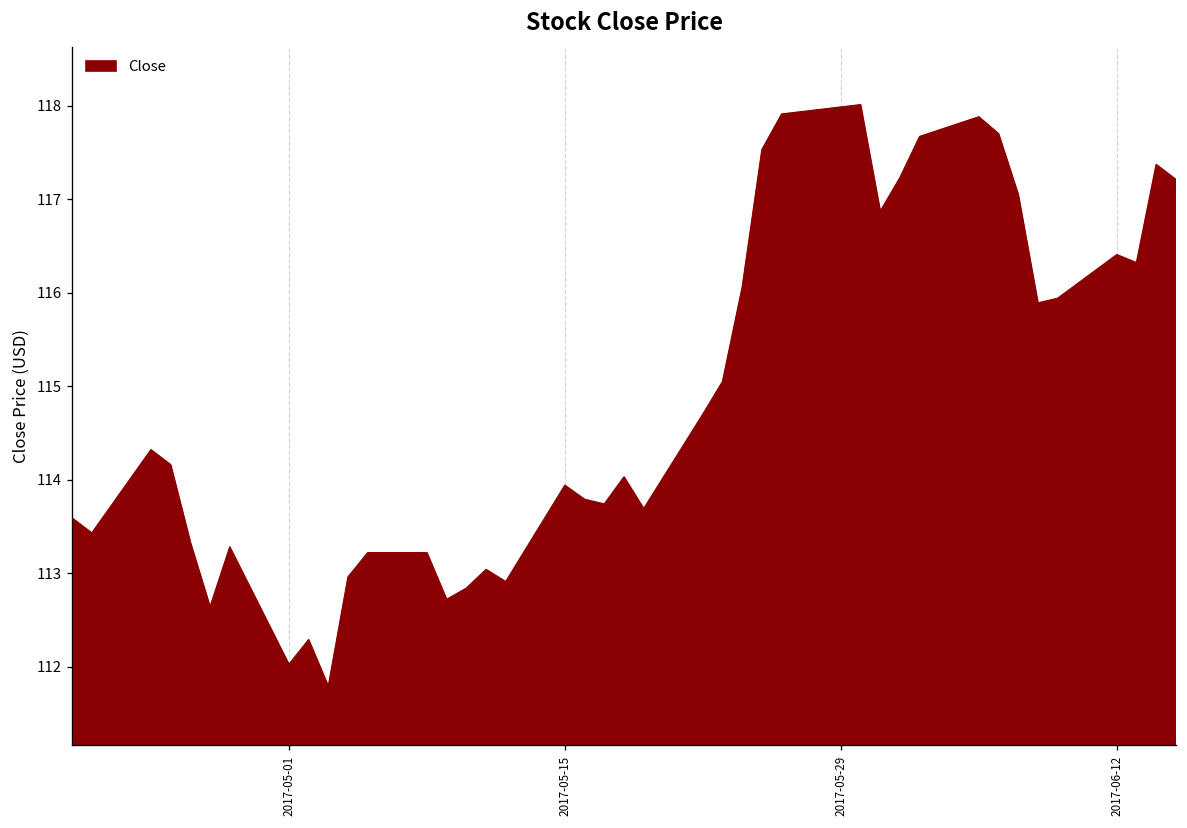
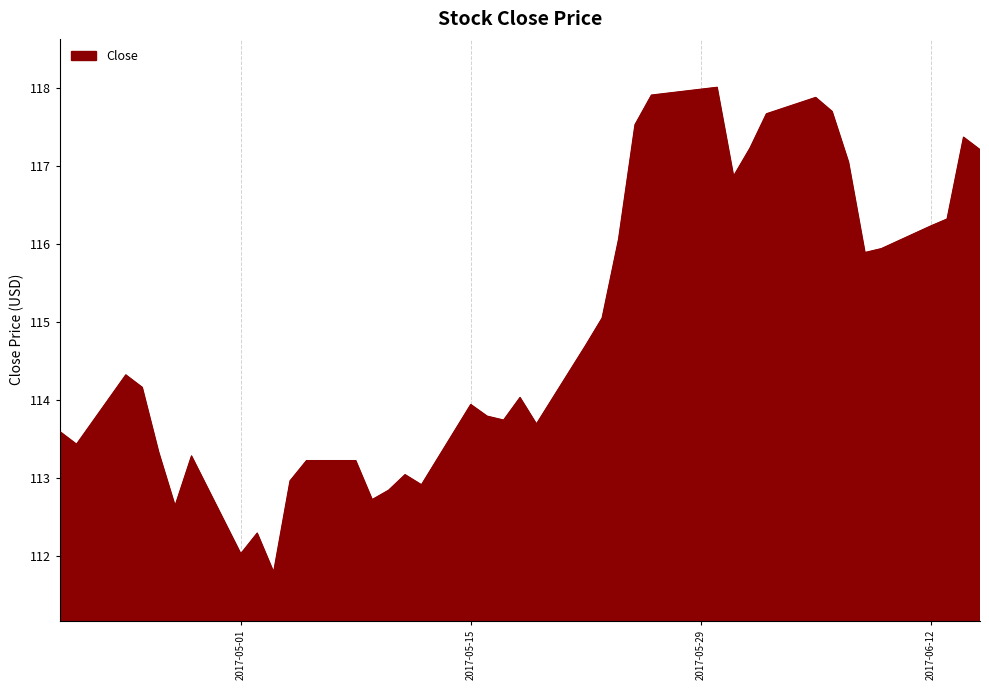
  {
    "2017-05-01": 112.0,
    "2017-05-15": 113.9,
-   "2017-06-12": 116.4
+   "2017-06-12": 116.2
  }
